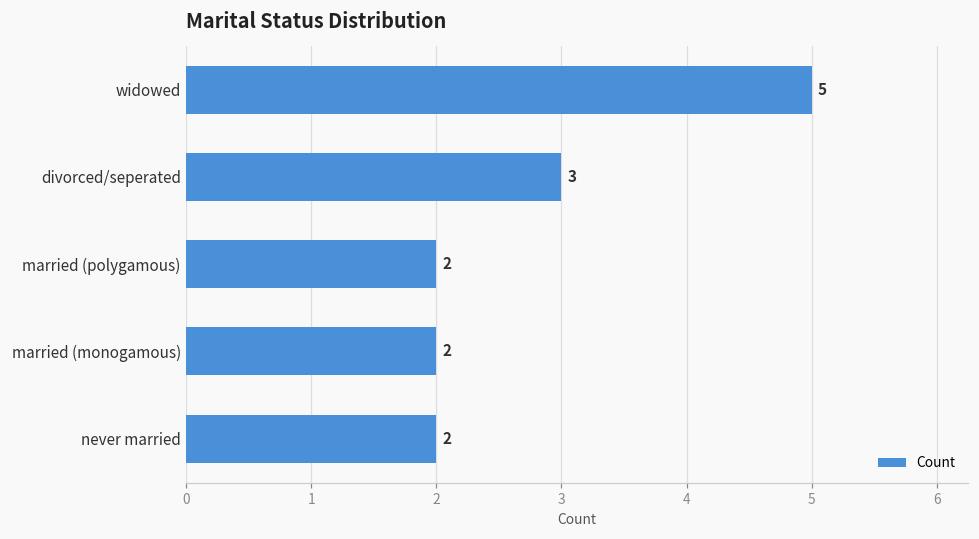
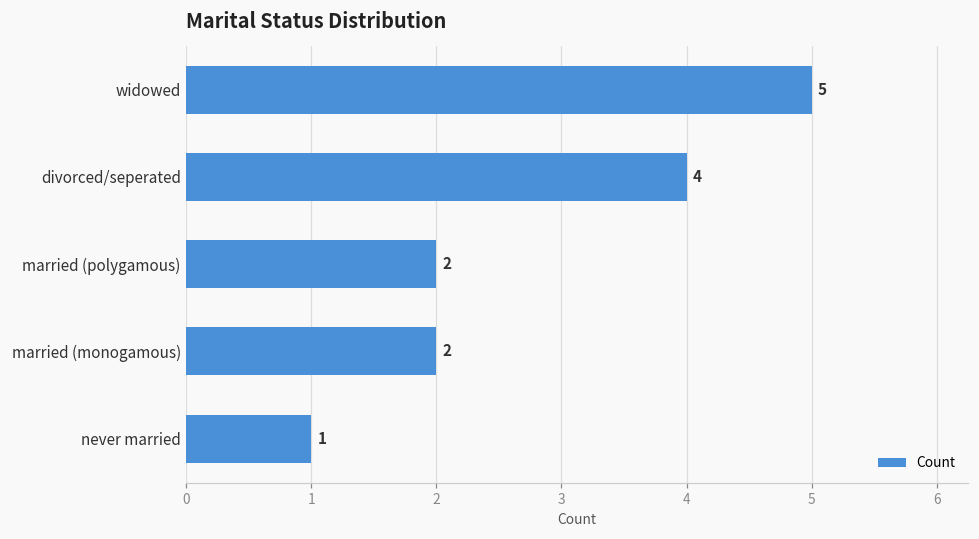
  {
    "widowed": 5,
-   "divorced/seperated": 3,
+   "divorced/seperated": 4,
    "married (polygamous)": 2,
    "married (monogamous)": 2,
-   "never married": 2
+   "never married": 1
  }
